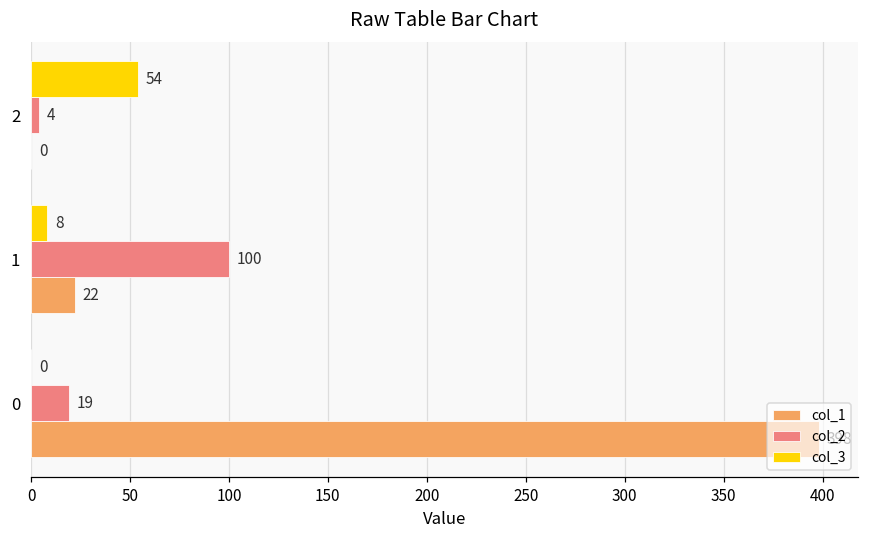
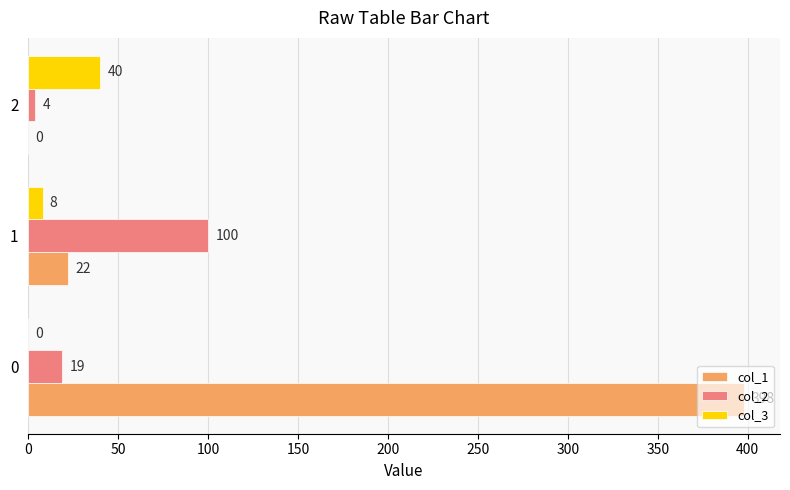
  {
    "col_3": {
-     "2": 54,
+     "2": 40,
      "1": 8,
      "0": 0
    }
  }
